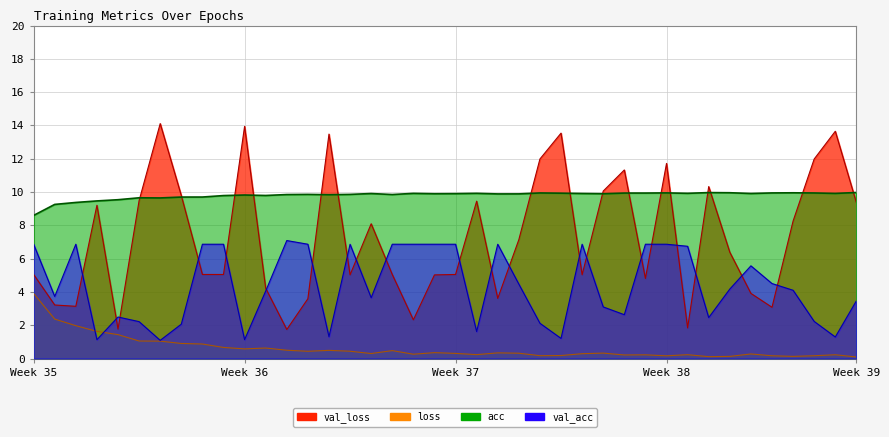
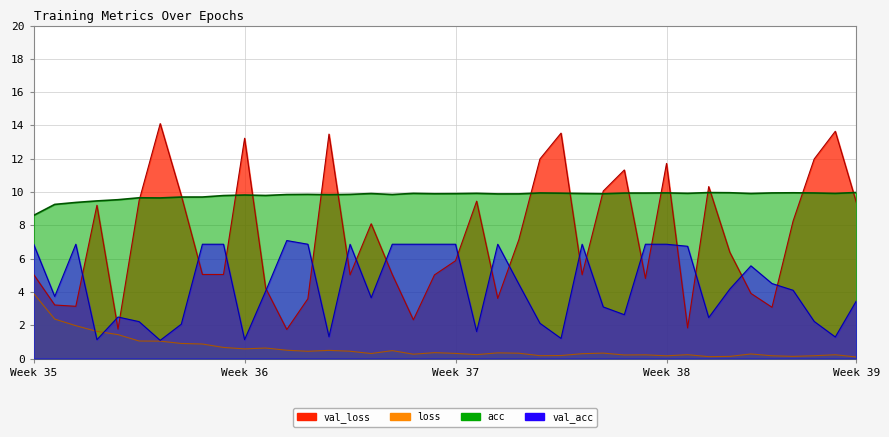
  {
    "val_loss": {
      "Week 35": 5.1,
-     "Week 36": 13.9,
-     "Week 37": 5.1,
+     "Week 36": 13.2,
+     "Week 37": 5.9,
      "Week 38": 11.7,
      "Week 39": 9.4
    }
  }
